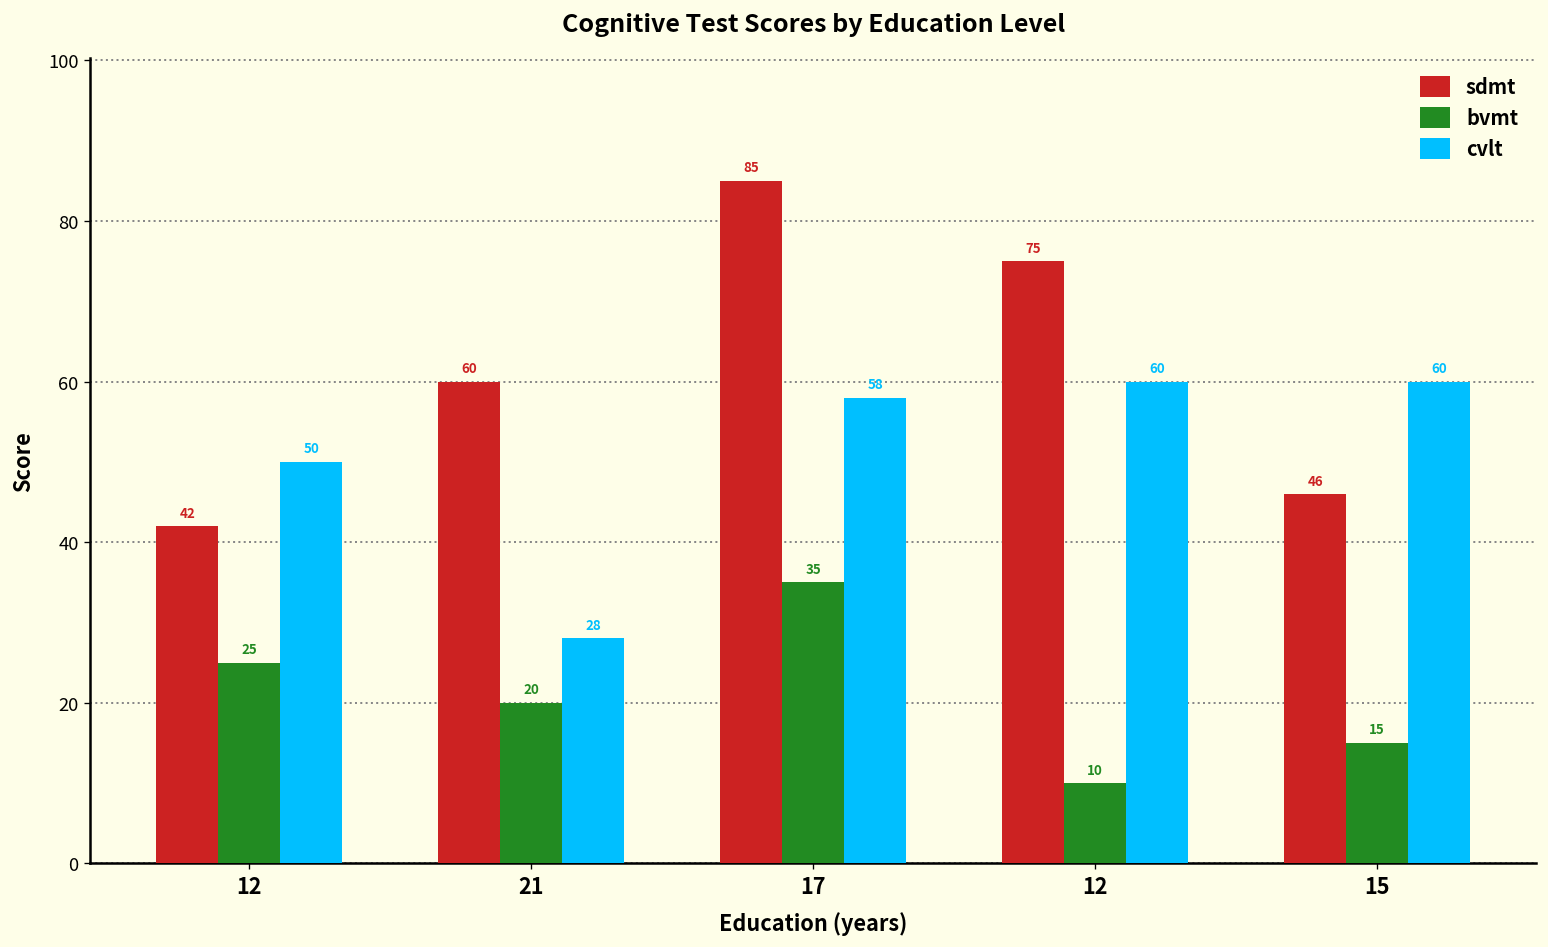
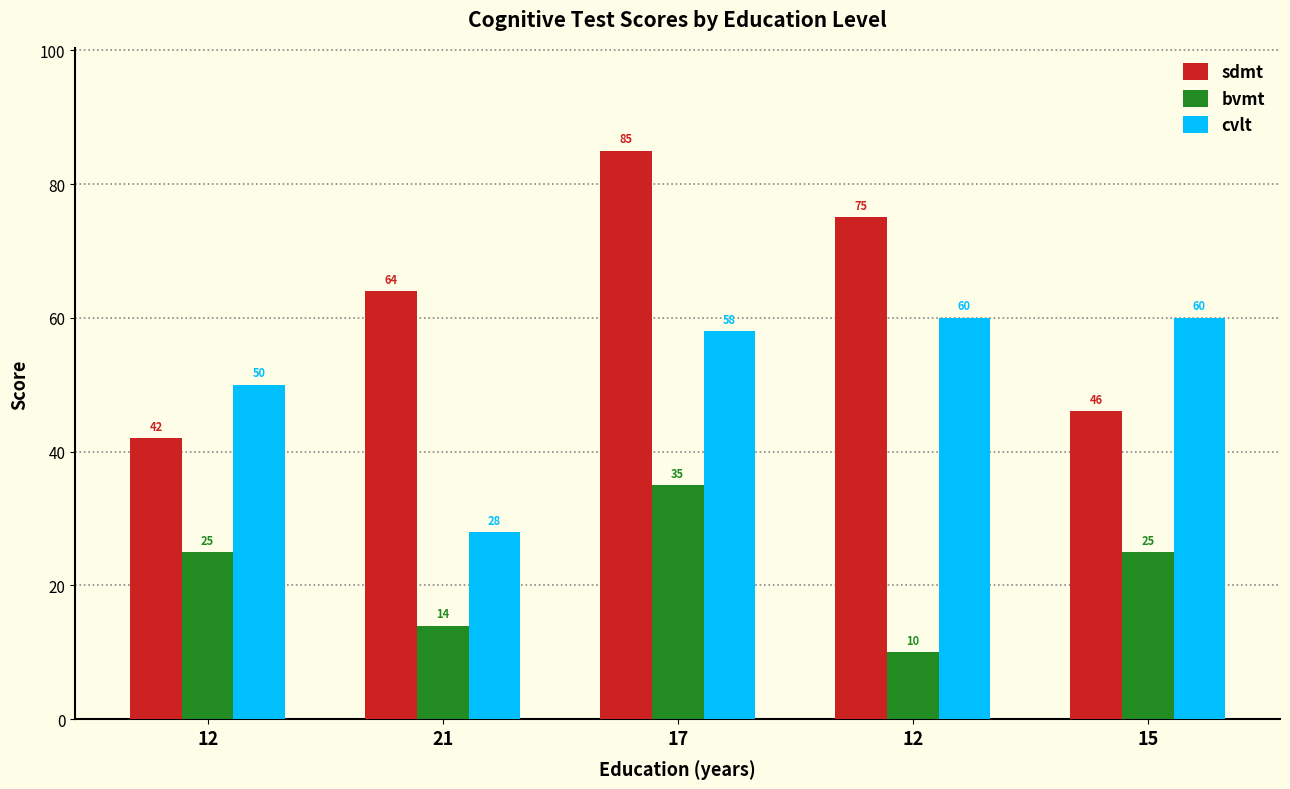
  {
    "sdmt": {
-     "21": 60,
+     "21": 64,
      "17": 85,
      "15": 46
    },
    "bvmt": {
-     "21": 20,
+     "21": 14,
      "17": 35,
-     "15": 15
+     "15": 25
    },
    "cvlt": {
      "21": 28,
      "17": 58,
      "15": 60
    }
  }
